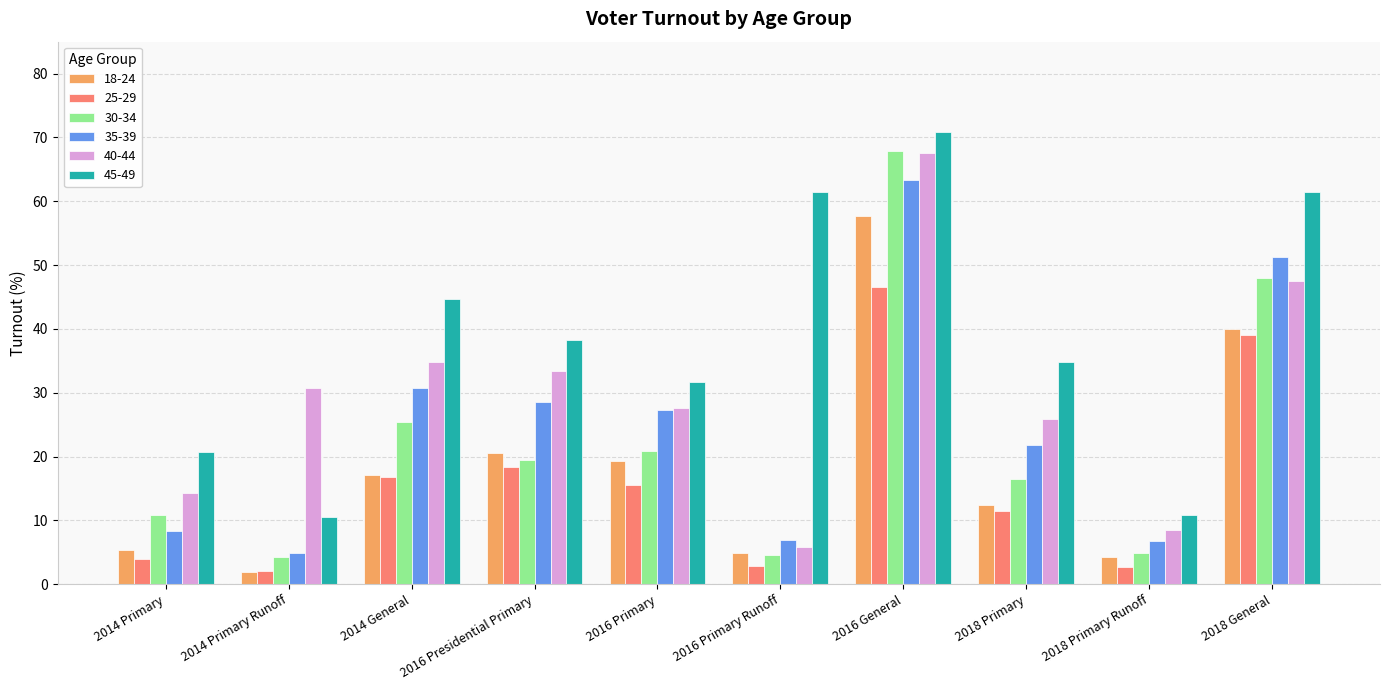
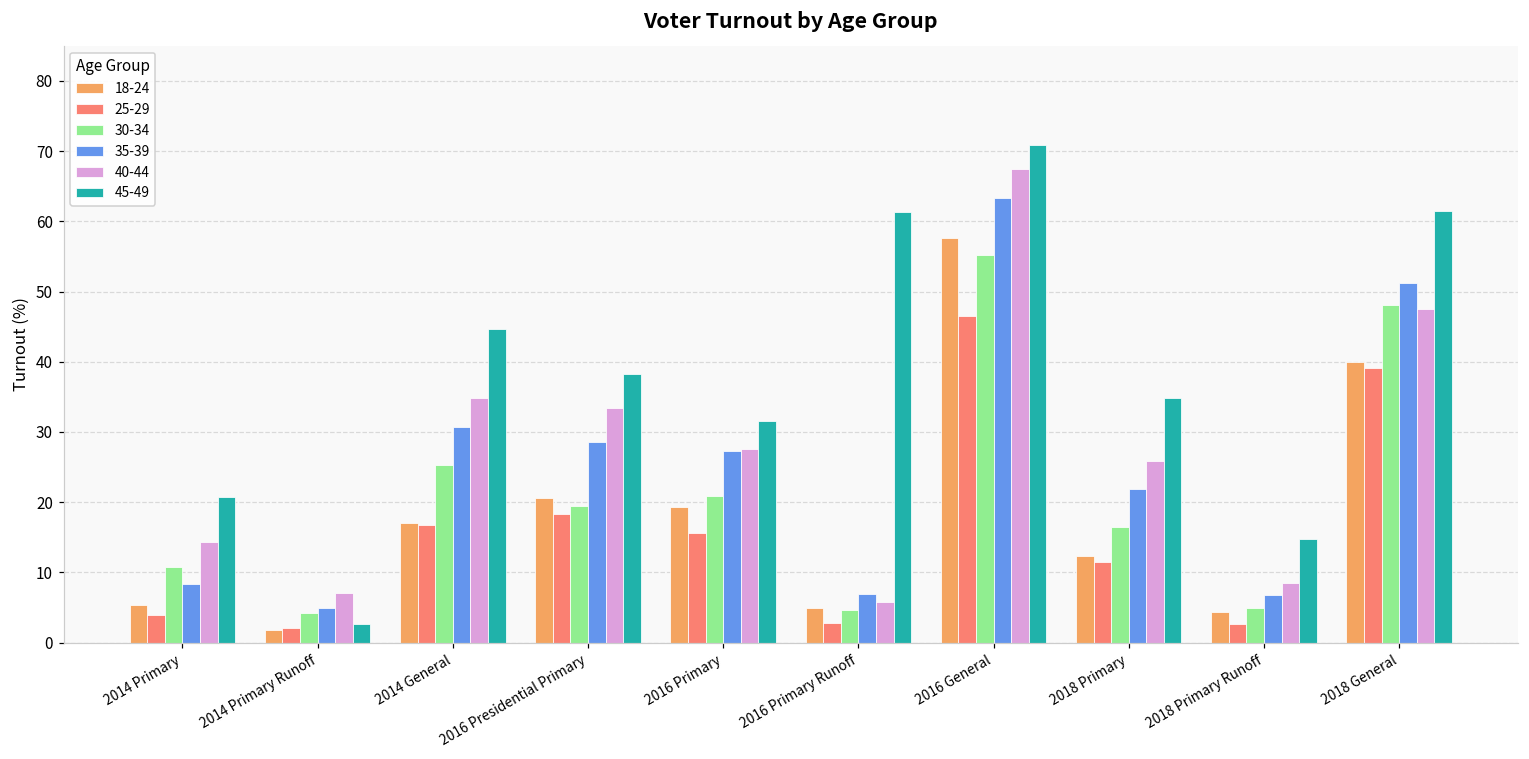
  {
    "30-34": {
      "2014 Primary": 11,
      "2014 Primary Runoff": 4,
      "2014 General": 25,
      "2016 Presidential Primary": 20,
      "2016 Primary": 21,
      "2016 Primary Runoff": 5,
-     "2016 General": 68,
+     "2016 General": 55,
      "2018 Primary": 16,
      "2018 Primary Runoff": 5,
      "2018 General": 48
    },
    "35-39": {
      "2014 Primary": 8,
      "2014 Primary Runoff": 5,
      "2014 General": 31,
      "2016 Presidential Primary": 29,
      "2016 Primary": 27,
      "2016 Primary Runoff": 7,
      "2016 General": 63,
      "2018 Primary": 22,
      "2018 Primary Runoff": 7,
      "2018 General": 51
    },
    "40-44": {
      "2014 Primary": 14,
-     "2014 Primary Runoff": 31,
+     "2014 Primary Runoff": 7,
      "2014 General": 35,
      "2016 Presidential Primary": 33,
      "2016 Primary": 28,
      "2016 Primary Runoff": 6,
      "2016 General": 68,
      "2018 Primary": 26,
      "2018 Primary Runoff": 8,
      "2018 General": 48
    },
    "45-49": {
      "2014 Primary": 21,
-     "2014 Primary Runoff": 11,
+     "2014 Primary Runoff": 3,
      "2014 General": 45,
      "2016 Presidential Primary": 38,
      "2016 Primary": 32,
      "2016 Primary Runoff": 61,
      "2016 General": 71,
      "2018 Primary": 35,
-     "2018 Primary Runoff": 11,
+     "2018 Primary Runoff": 15,
      "2018 General": 62
    }
  }
